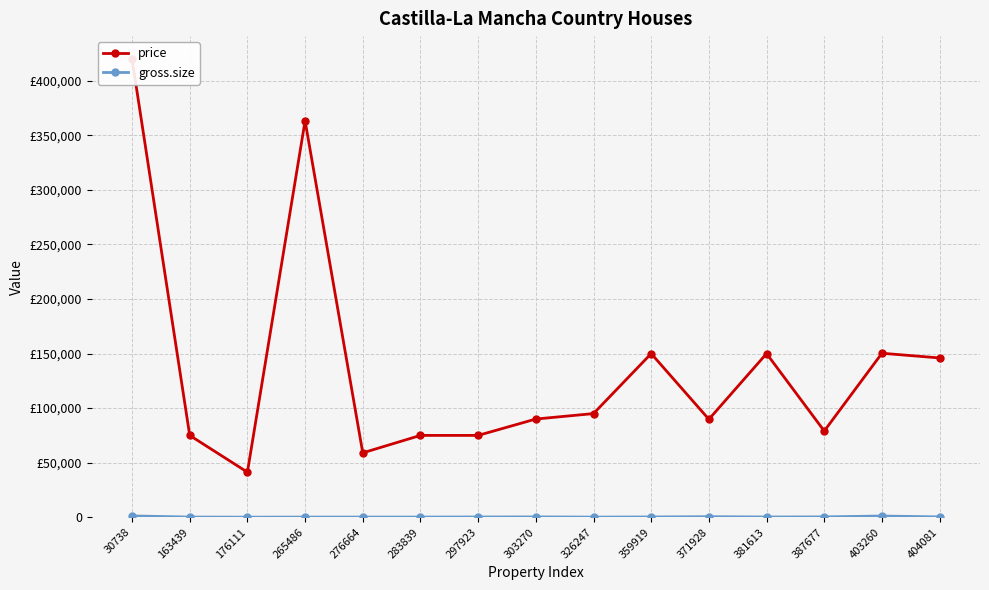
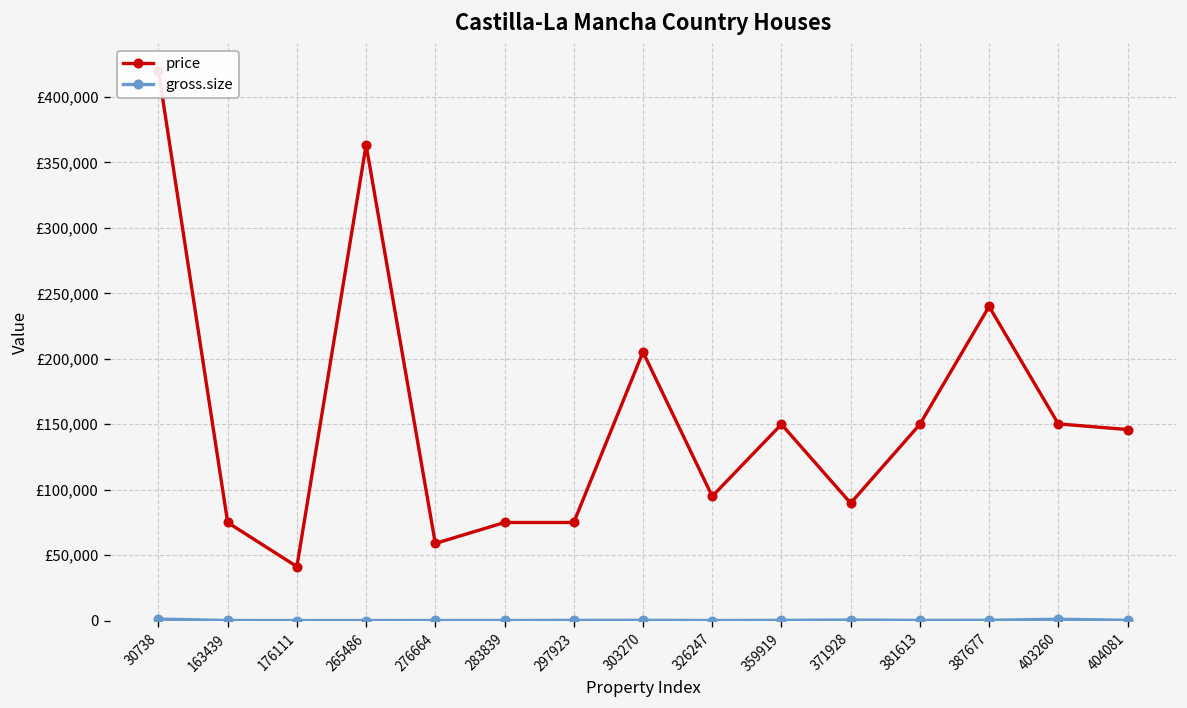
  {
    "price": {
      "163439": "£75,000",
      "176111": "£41,000",
      "265486": "£363,000",
      "276664": "£59,000",
      "283839": "£75,000",
      "297923": "£75,000",
-     "303270": "£90,000",
+     "303270": "£205,000",
      "326247": "£95,000",
      "359919": "£150,000",
      "371928": "£90,000",
      "381613": "£150,000",
-     "387677": "£79,000",
+     "387677": "£240,000",
      "403260": "£150,000",
      "404081": "£146,000"
    },
    "gross.size": {
      "30738": "£1,000",
      "163439": "£0",
      "176111": "£0",
      "265486": "£0",
      "276664": "£0",
      "283839": "£0",
      "297923": "£0",
      "303270": "£0",
      "326247": "£0",
      "359919": "£0",
      "371928": "£1,000",
      "381613": "£0",
      "387677": "£0",
      "403260": "£1,000",
      "404081": "£0"
    }
  }
